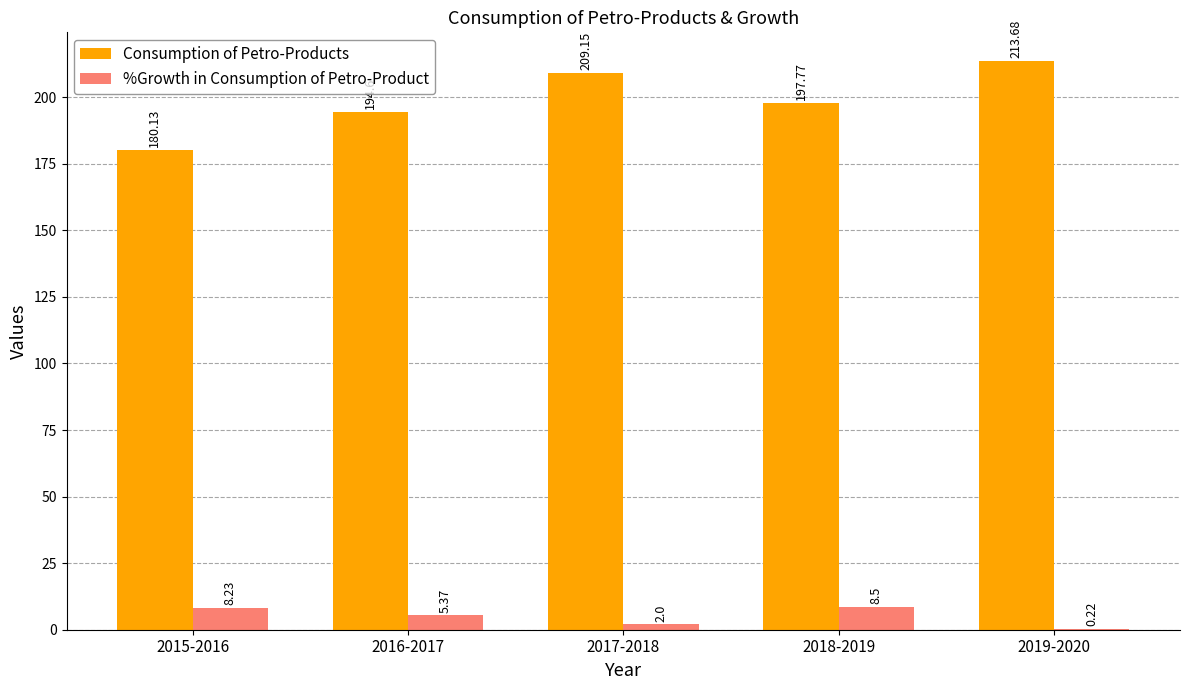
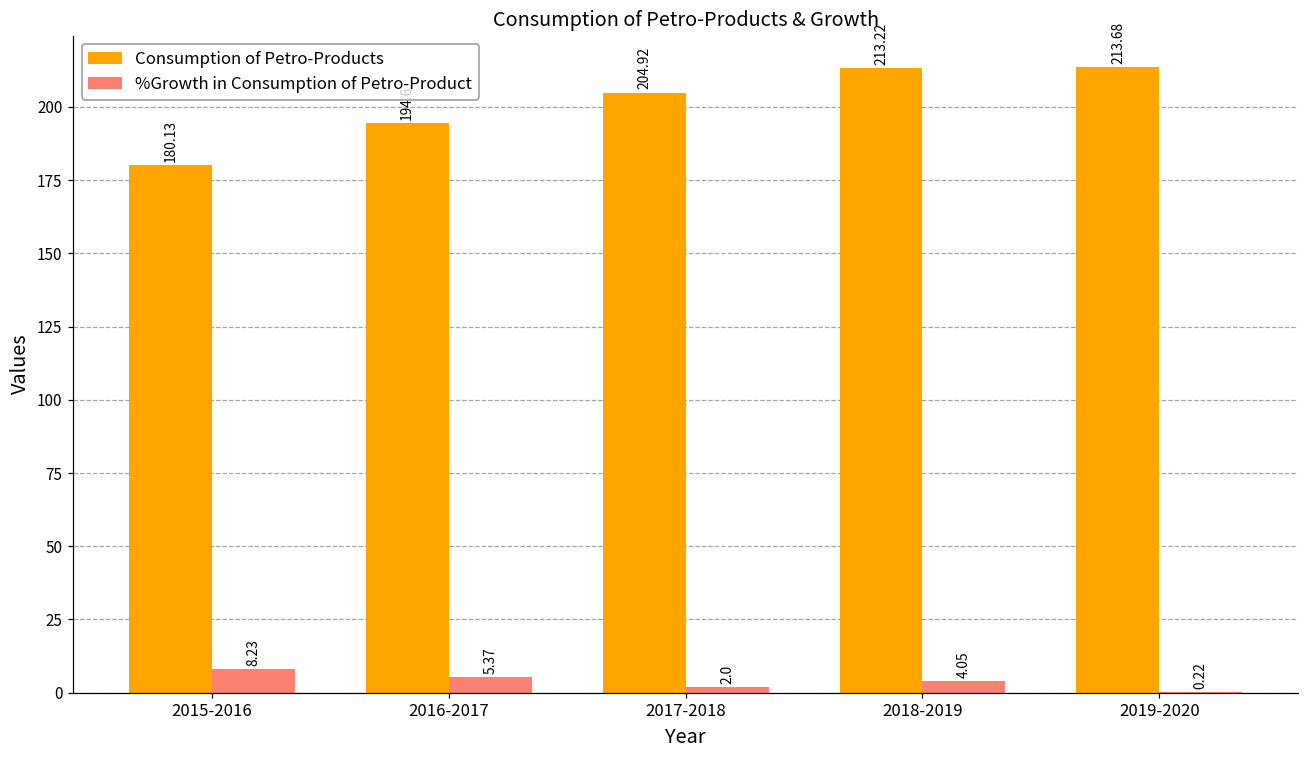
  {
    "Consumption of Petro-Products": {
      "2015-2016": 180.13,
-     "2017-2018": 209.15,
-     "2018-2019": 197.77,
+     "2017-2018": 204.92,
+     "2018-2019": 213.22,
      "2019-2020": 213.68
    },
    "%Growth in Consumption of Petro-Product": {
      "2015-2016": 8.23,
      "2016-2017": 5.37,
      "2017-2018": 2.0,
-     "2018-2019": 8.5,
+     "2018-2019": 4.05,
      "2019-2020": 0.22
    }
  }
